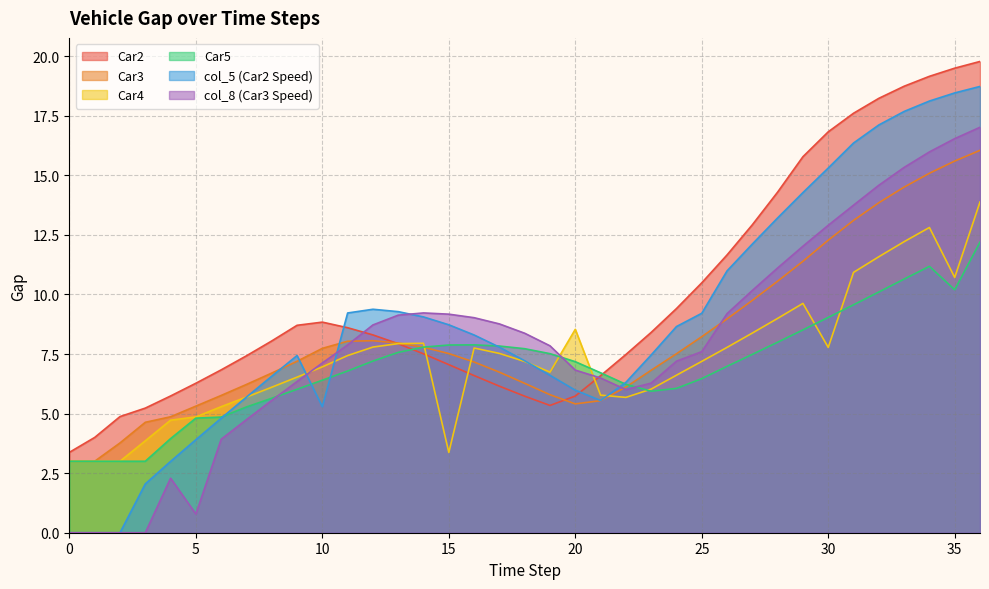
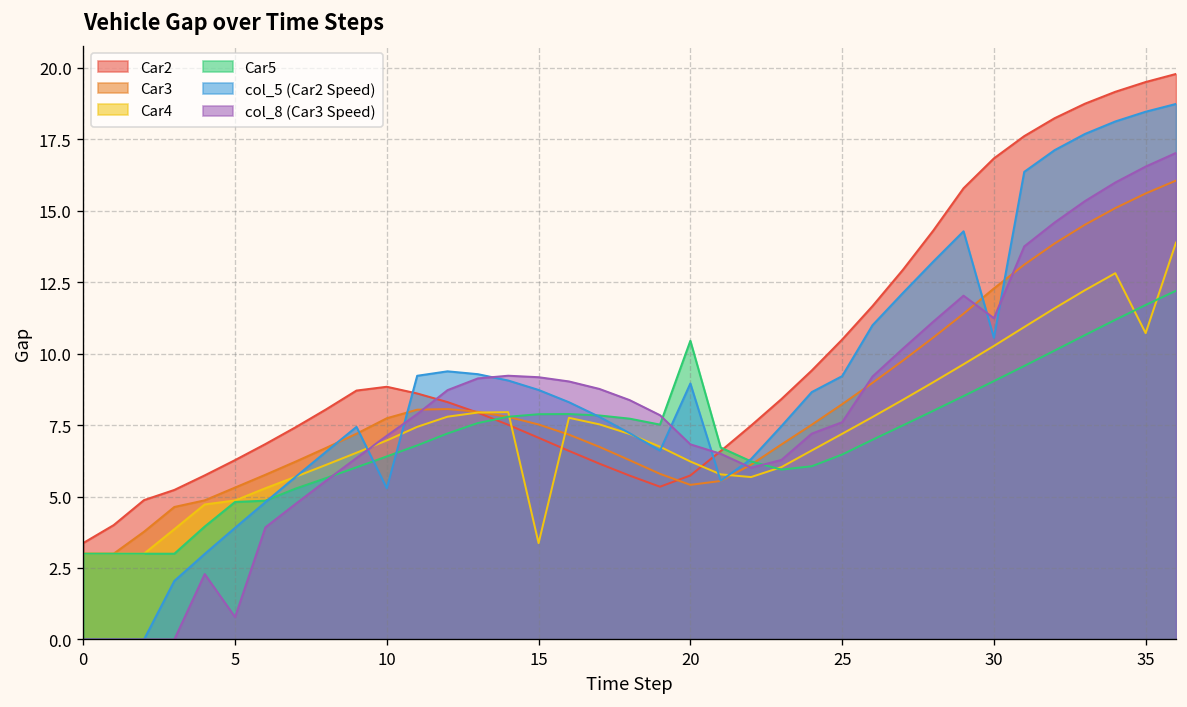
  {
    "Car4": {
      "10": 7.0,
      "15": 3.4,
-     "20": 8.5,
+     "20": 6.2,
      "25": 7.2,
-     "30": 7.8,
+     "30": 10.3,
      "35": 10.7
    },
    "Car5": {
      "10": 6.4,
      "15": 7.9,
-     "20": 7.2,
+     "20": 10.4,
      "25": 6.5,
      "30": 9.0,
-     "35": 10.2
+     "35": 11.7
    },
    "col_5 (Car2 Speed)": {
      "5": 3.9,
      "10": 5.3,
      "15": 8.7,
-     "20": 6.0,
+     "20": 9.0,
      "25": 9.2,
-     "30": 15.3,
+     "30": 10.6,
      "35": 18.5
    },
    "col_8 (Car3 Speed)": {
      "5": 0.8,
      "10": 7.1,
      "15": 9.2,
      "20": 6.8,
      "25": 7.6,
-     "30": 12.9,
+     "30": 11.2,
      "35": 16.5
    }
  }
